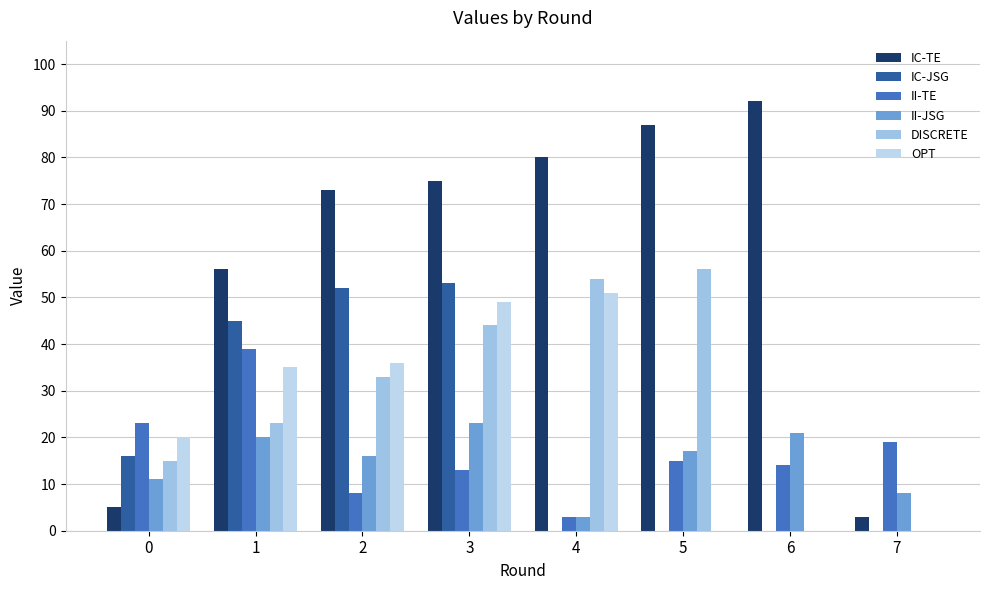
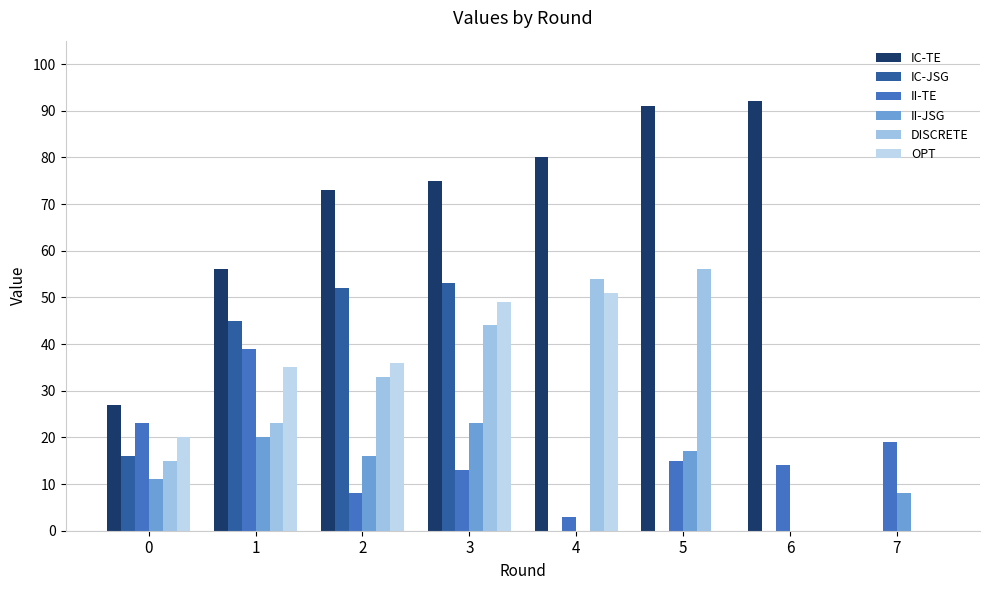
  {
    "IC-TE": {
-     "0": 5,
+     "0": 27,
      "1": 56,
      "2": 73,
      "3": 75,
      "4": 80,
-     "5": 87,
+     "5": 91,
      "6": 92,
-     "7": 3
+     "7": 0
    },
    "II-JSG": {
      "0": 11,
      "1": 20,
      "2": 16,
      "3": 23,
-     "4": 3,
+     "4": 0,
      "5": 17,
-     "6": 21,
+     "6": 0,
      "7": 8
    }
  }
